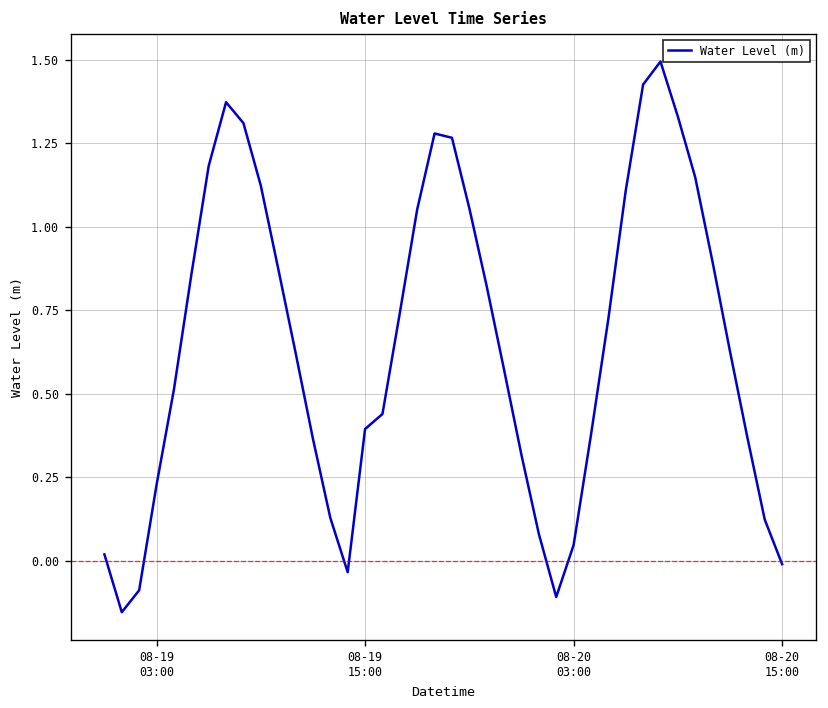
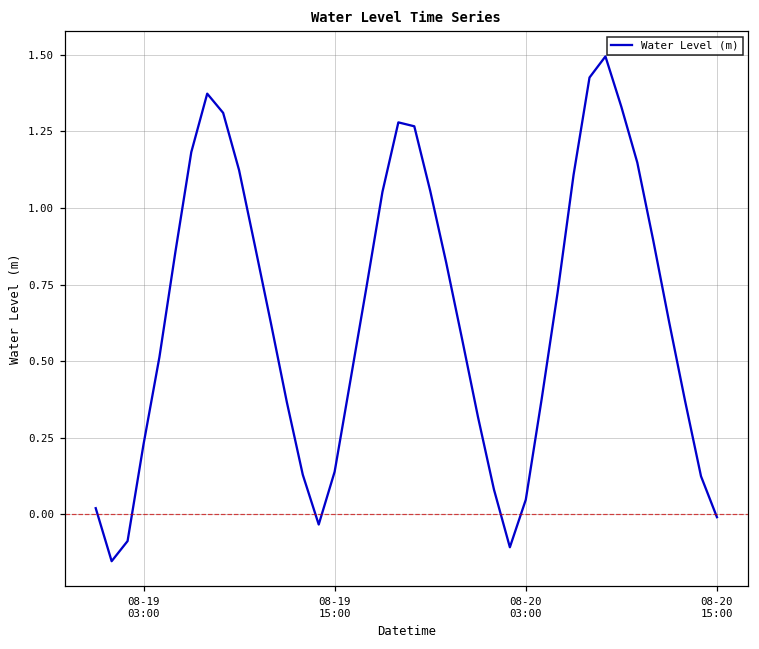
  {
    "08-19 03:00": 0.23,
-   "08-19 15:00": 0.39,
+   "08-19 15:00": 0.14,
    "08-20 03:00": 0.05,
    "08-20 15:00": -0.01
  }
